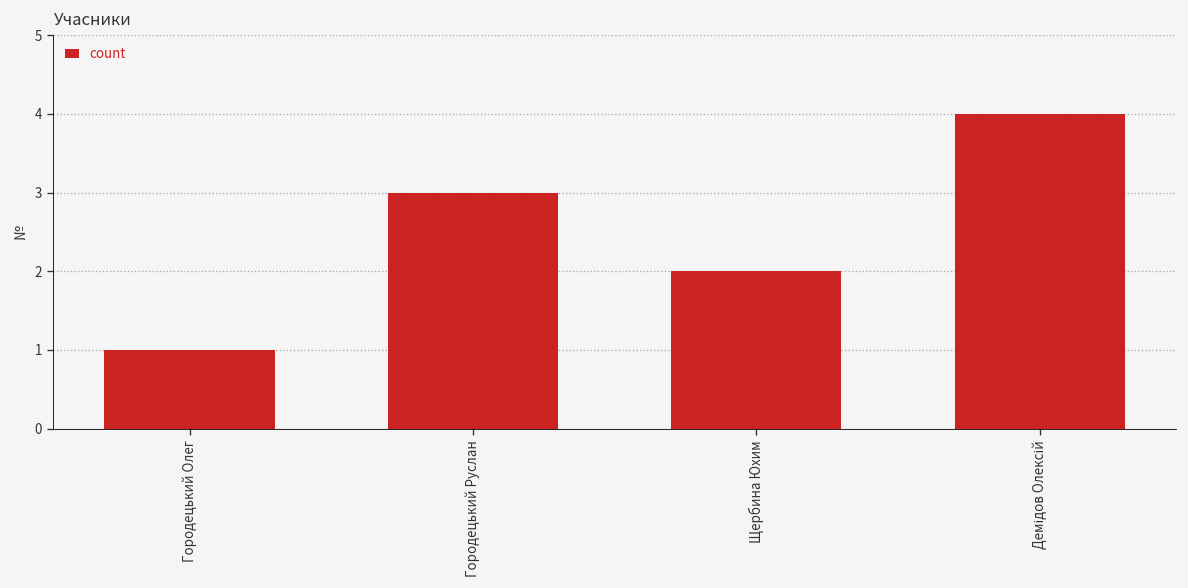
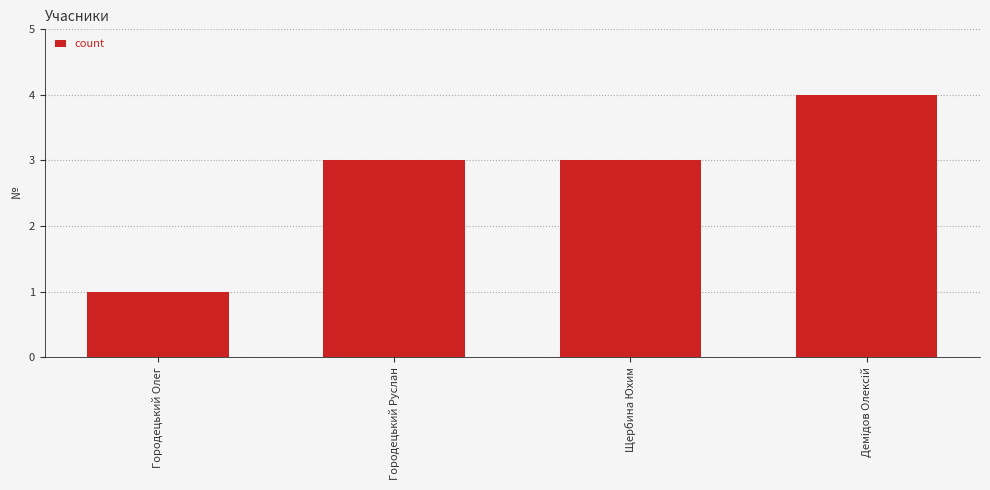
  {
    "Городецький Олег": 1,
    "Городецький Руслан": 3,
-   "Щербина Юхим": 2,
+   "Щербина Юхим": 3,
    "Демідов Олексій": 4
  }
